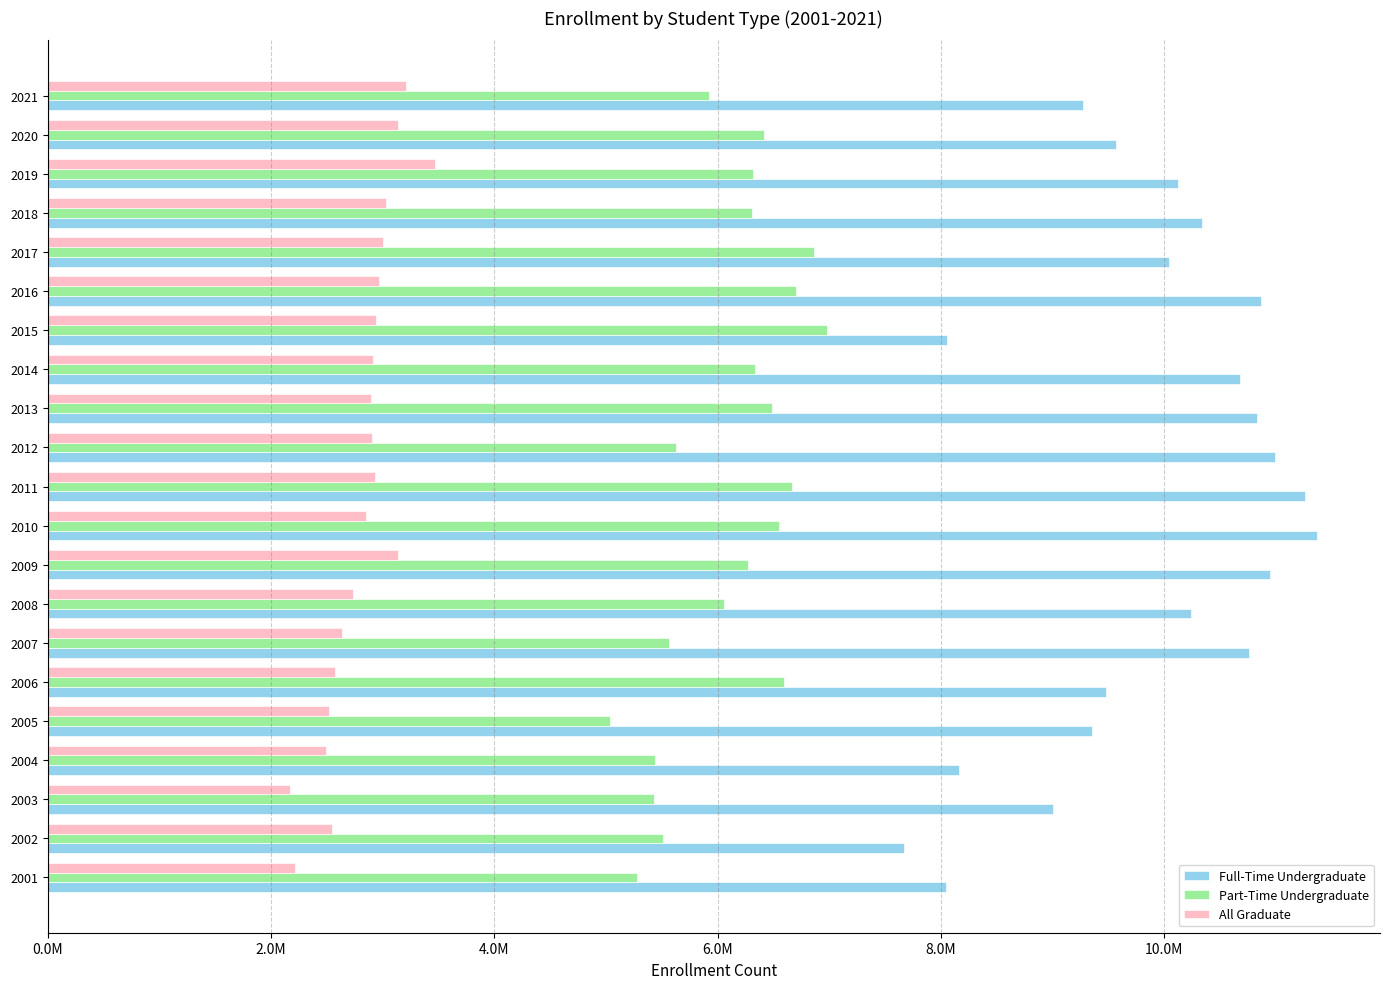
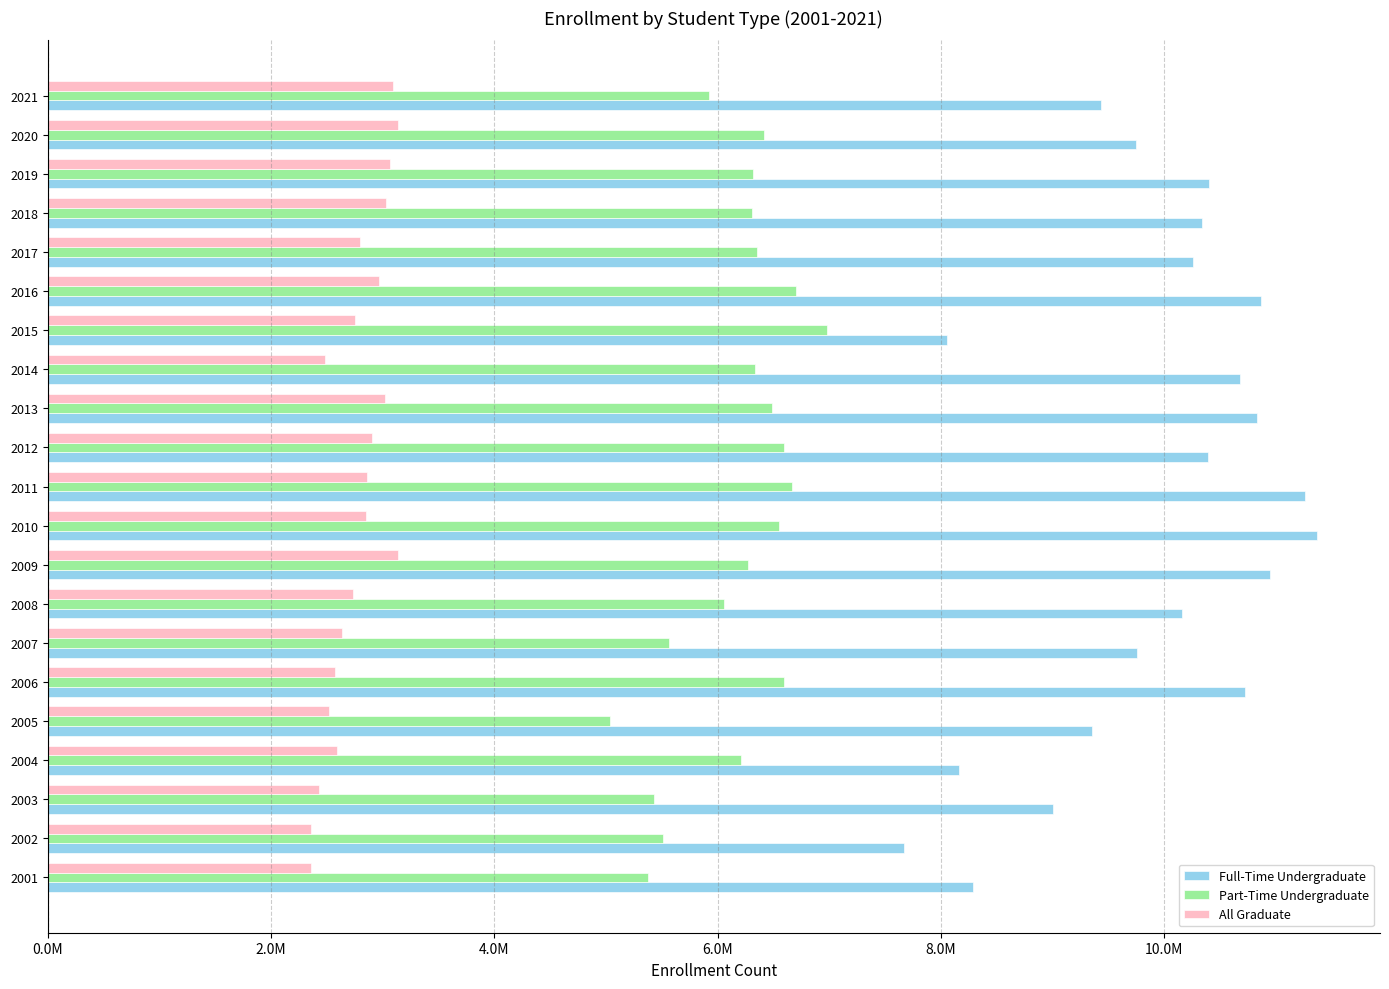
  {
    "Full-Time Undergraduate": {
-     "2021": 9270000,
-     "2020": 9570000,
-     "2019": 10120000,
+     "2021": 9430000,
+     "2020": 9750000,
+     "2019": 10400000,
      "2018": 10340000,
-     "2017": 10040000,
+     "2017": 10260000,
      "2016": 10860000,
      "2015": 8060000,
      "2014": 10680000,
      "2013": 10830000,
-     "2012": 10990000,
+     "2012": 10400000,
      "2011": 11260000,
      "2010": 11360000,
      "2009": 10940000,
-     "2008": 10240000,
-     "2007": 10760000,
-     "2006": 9480000,
+     "2008": 10160000,
+     "2007": 9760000,
+     "2006": 10720000,
      "2005": 9350000,
      "2004": 8170000,
      "2003": 9000000,
      "2002": 7670000,
-     "2001": 8040000
+     "2001": 8290000
    },
    "Part-Time Undergraduate": {
      "2021": 5920000,
      "2020": 6410000,
      "2019": 6320000,
      "2018": 6310000,
-     "2017": 6860000,
+     "2017": 6350000,
      "2016": 6710000,
      "2015": 6980000,
      "2014": 6330000,
      "2013": 6490000,
-     "2012": 5630000,
+     "2012": 6590000,
      "2011": 6660000,
      "2010": 6550000,
      "2009": 6270000,
      "2008": 6060000,
      "2007": 5560000,
      "2006": 6590000,
      "2005": 5030000,
-     "2004": 5440000,
+     "2004": 6210000,
      "2003": 5430000,
      "2002": 5510000,
-     "2001": 5280000
+     "2001": 5380000
    },
    "All Graduate": {
-     "2021": 3200000,
+     "2021": 3090000,
      "2020": 3130000,
-     "2019": 3470000,
+     "2019": 3070000,
      "2018": 3030000,
-     "2017": 3000000,
+     "2017": 2790000,
      "2016": 2970000,
-     "2015": 2940000,
-     "2014": 2910000,
-     "2013": 2900000,
+     "2015": 2750000,
+     "2014": 2480000,
+     "2013": 3020000,
      "2012": 2910000,
-     "2011": 2930000,
+     "2011": 2860000,
      "2010": 2850000,
      "2009": 3140000,
      "2008": 2730000,
      "2007": 2640000,
      "2006": 2570000,
      "2005": 2520000,
-     "2004": 2490000,
-     "2003": 2170000,
-     "2002": 2550000,
-     "2001": 2210000
+     "2004": 2590000,
+     "2003": 2430000,
+     "2002": 2350000,
+     "2001": 2360000
    }
  }
